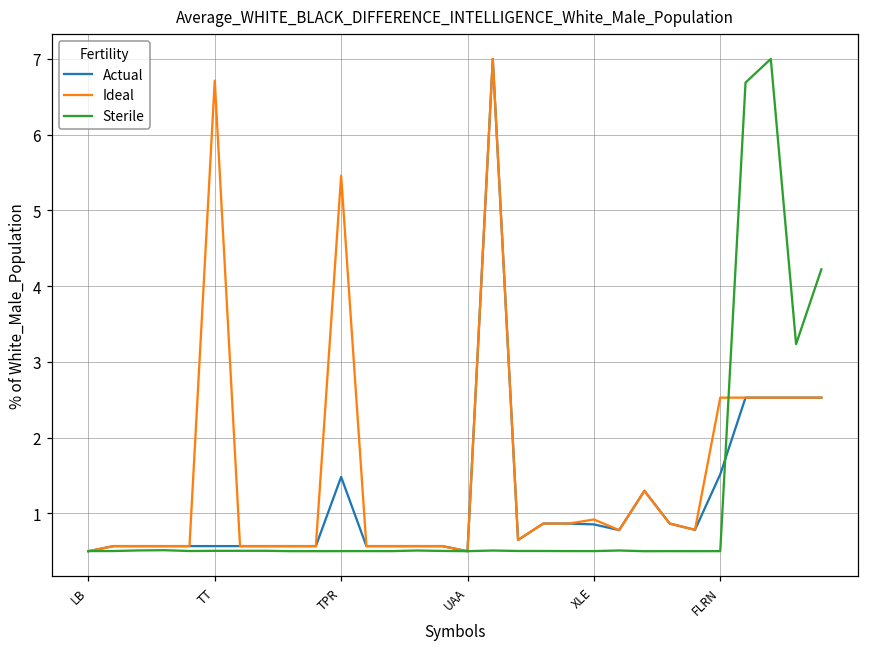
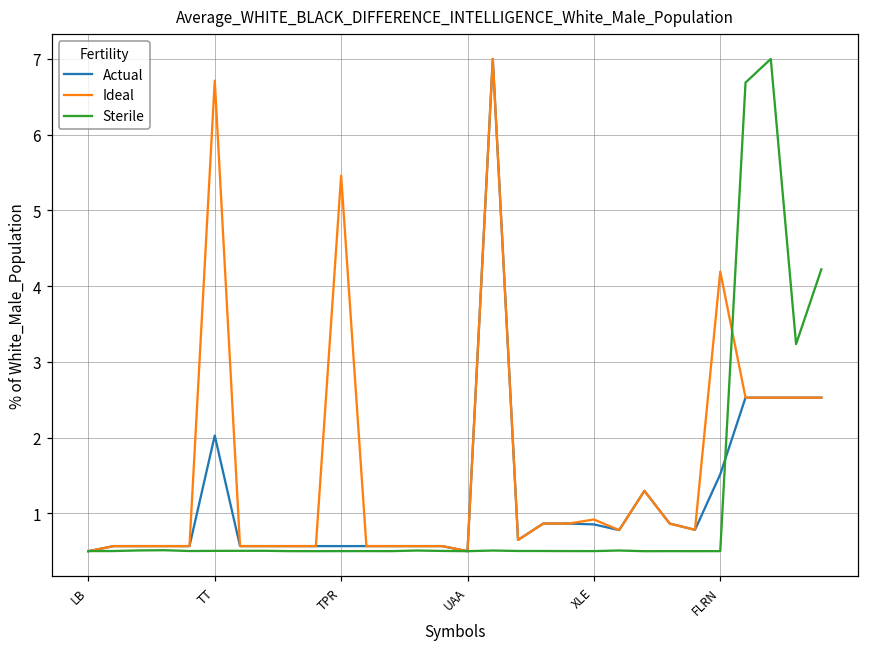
  {
    "Actual": {
-     "TT": 0.6,
-     "TPR": 1.5,
+     "TT": 2.0,
+     "TPR": 0.6,
      "XLE": 0.9,
      "FLRN": 1.5
    },
    "Ideal": {
      "TT": 6.7,
      "TPR": 5.5,
      "XLE": 0.9,
-     "FLRN": 2.5
+     "FLRN": 4.2
    },
    "Sterile": {
      "TT": 0.5,
      "TPR": 0.5,
      "XLE": 0.5,
      "FLRN": 0.5
    }
  }
